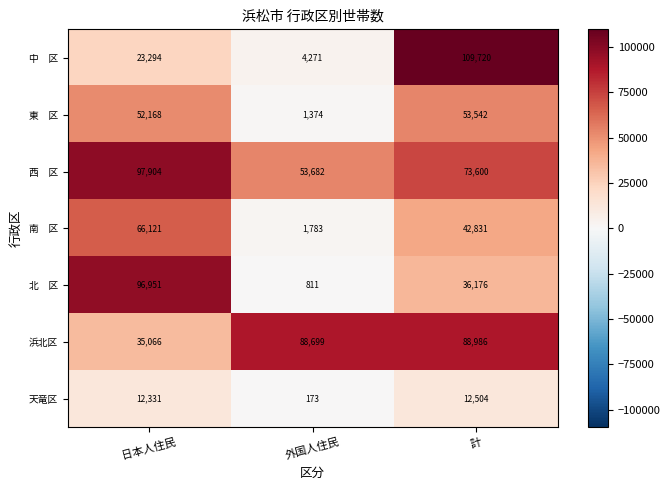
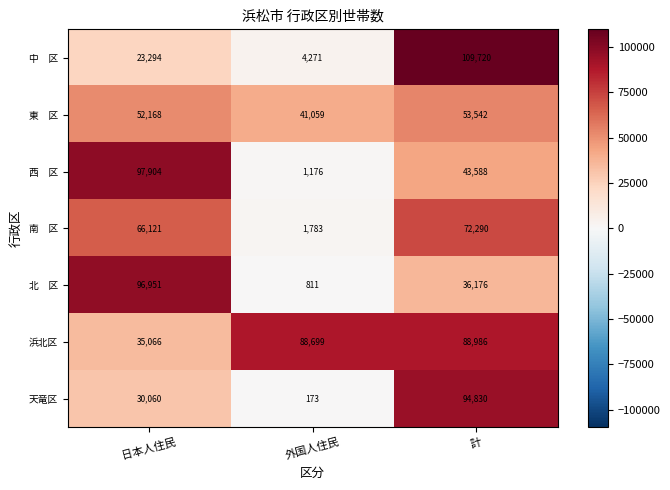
  {
    "中 区": {
      "日本人住民": "23,294",
      "外国人住民": "4,271",
      "計": "109,720"
    },
    "東 区": {
      "日本人住民": "52,168",
-     "外国人住民": "1,374",
+     "外国人住民": "41,059",
      "計": "53,542"
    },
    "西 区": {
      "日本人住民": "97,904",
-     "外国人住民": "53,682",
-     "計": "73,600"
+     "外国人住民": "1,176",
+     "計": "43,588"
    },
    "南 区": {
      "日本人住民": "66,121",
      "外国人住民": "1,783",
-     "計": "42,831"
+     "計": "72,290"
    },
    "北 区": {
      "日本人住民": "96,951",
      "外国人住民": "811",
      "計": "36,176"
    },
    "浜北区": {
      "日本人住民": "35,066",
      "外国人住民": "88,699",
      "計": "88,986"
    },
    "天竜区": {
-     "日本人住民": "12,331",
+     "日本人住民": "30,060",
      "外国人住民": "173",
-     "計": "12,504"
+     "計": "94,830"
    }
  }
